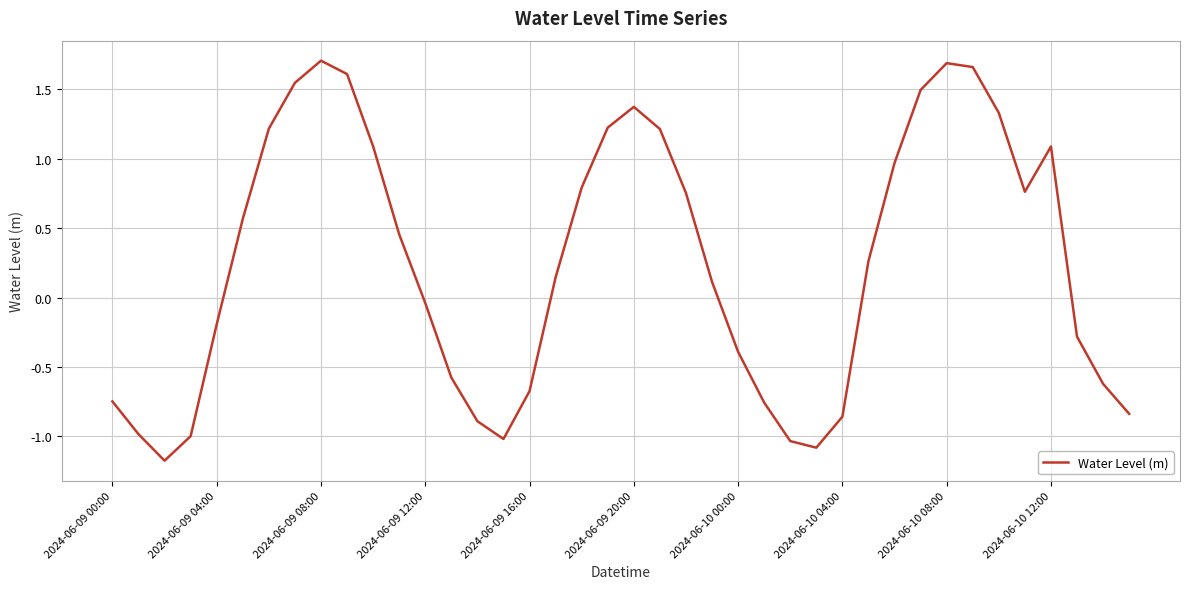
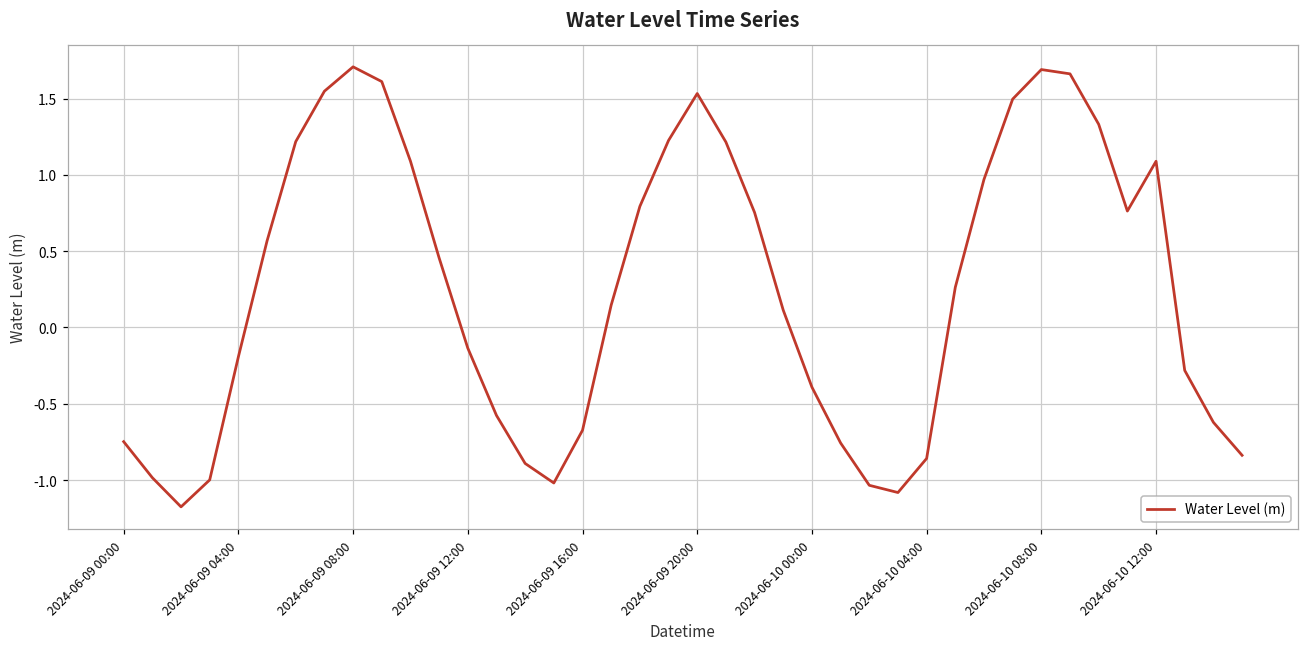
  {
    "2024-06-09 00:00": -0.75,
    "2024-06-09 04:00": -0.19,
    "2024-06-09 08:00": 1.71,
-   "2024-06-09 12:00": -0.04,
+   "2024-06-09 12:00": -0.14,
    "2024-06-09 16:00": -0.67,
-   "2024-06-09 20:00": 1.37,
+   "2024-06-09 20:00": 1.53,
    "2024-06-10 00:00": -0.39,
    "2024-06-10 04:00": -0.86,
    "2024-06-10 08:00": 1.69,
    "2024-06-10 12:00": 1.09
  }
